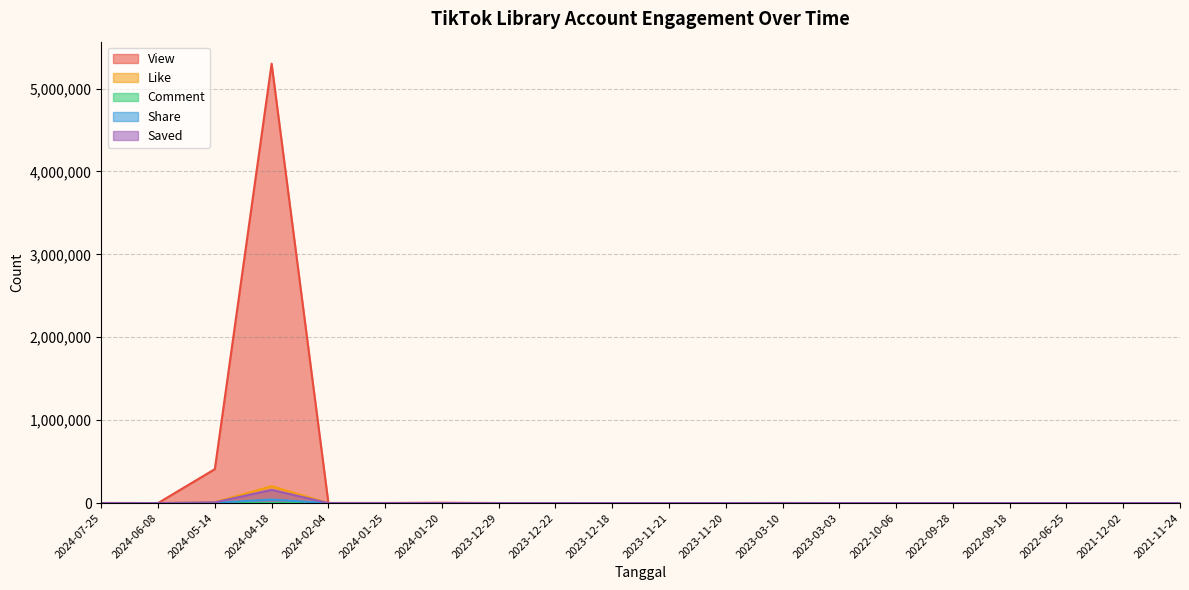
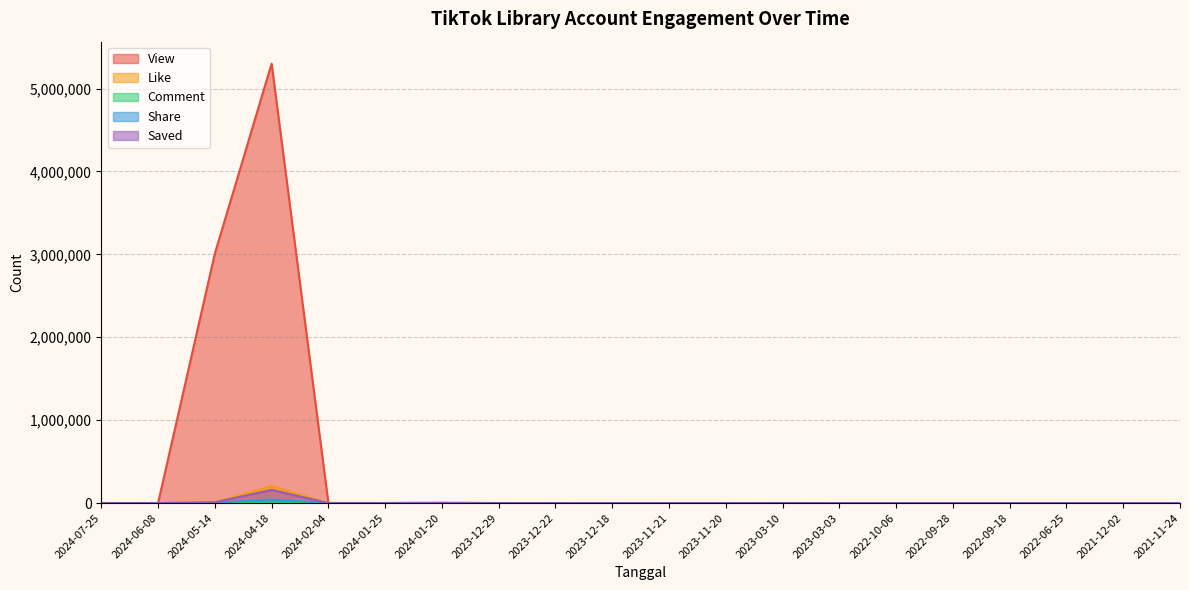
  {
    "View": {
-     "2024-05-14": "400,000",
+     "2024-05-14": "3,000,000",
      "2024-04-18": "5,300,000"
    },
    "Like": {
      "2024-04-18": "200,000"
    },
    "Comment": {
      "2024-04-18": "0"
    },
    "Share": {
      "2024-04-18": "0"
    },
    "Saved": {
      "2024-04-18": "200,000"
    }
  }
